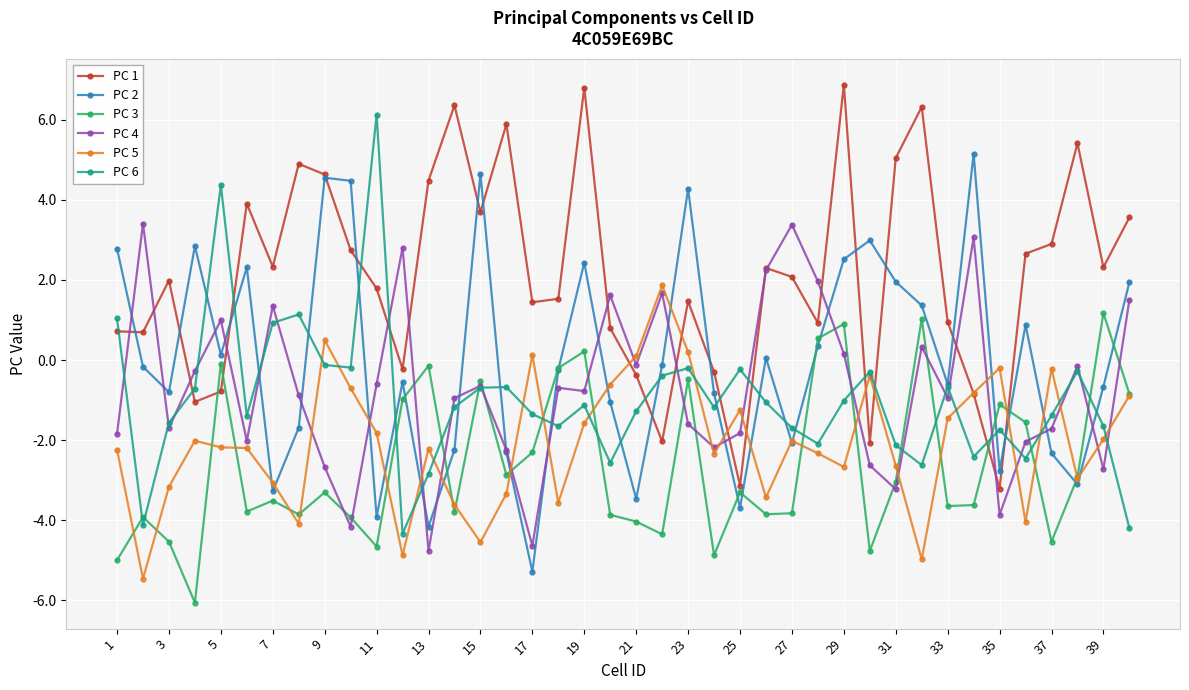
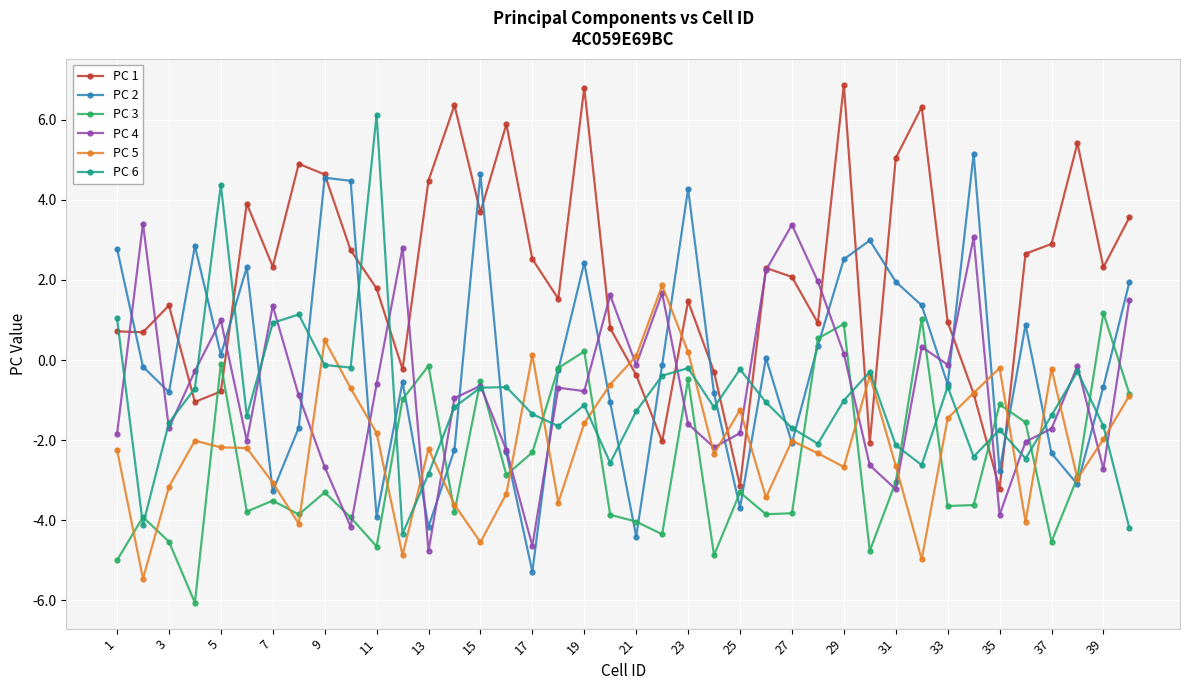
  {
    "PC 1": {
      "1": 0.7,
-     "3": 2.0,
+     "3": 1.4,
      "5": -0.8,
      "7": 2.3,
      "9": 4.6,
      "11": 1.8,
      "13": 4.5,
      "15": 3.7,
-     "17": 1.4,
+     "17": 2.5,
      "19": 6.8,
      "21": -0.4,
      "23": 1.5,
      "25": -3.1,
      "27": 2.1,
      "29": 6.9,
      "31": 5.0,
      "33": 0.9,
      "35": -3.2,
      "37": 2.9,
      "39": 2.3
    },
    "PC 2": {
      "1": 2.8,
      "3": -0.8,
      "5": 0.1,
      "7": -3.3,
      "9": 4.6,
      "11": -3.9,
      "13": -4.2,
      "15": 4.7,
      "17": -5.3,
      "19": 2.4,
-     "21": -3.5,
+     "21": -4.4,
      "23": 4.3,
      "25": -3.7,
      "29": 2.5,
      "31": 2.0,
      "35": -2.8,
      "37": -2.3,
      "39": -0.7
    },
    "PC 4": {
      "1": -1.8,
      "3": -1.7,
      "5": 1.0,
      "7": 1.4,
      "9": -2.7,
      "11": -0.6,
      "13": -4.8,
      "17": -4.6,
      "19": -0.8,
      "21": -0.1,
      "23": -1.6,
      "25": -1.8,
      "27": 3.4,
      "29": 0.2,
      "31": -3.2,
-     "33": -0.9,
+     "33": -0.1,
      "35": -3.9,
      "37": -1.7,
      "39": -2.7
    },
    "PC 5": {
      "1": -2.2,
      "3": -3.2,
      "5": -2.2,
      "7": -3.1,
      "9": 0.5,
      "11": -1.8,
      "13": -2.2,
      "15": -4.6,
      "17": 0.1,
      "19": -1.6,
      "21": 0.1,
      "23": 0.2,
      "25": -1.2,
      "29": -2.7,
      "31": -2.6,
      "33": -1.5,
      "35": -0.2,
      "37": -0.2,
      "39": -2.0
    }
  }
